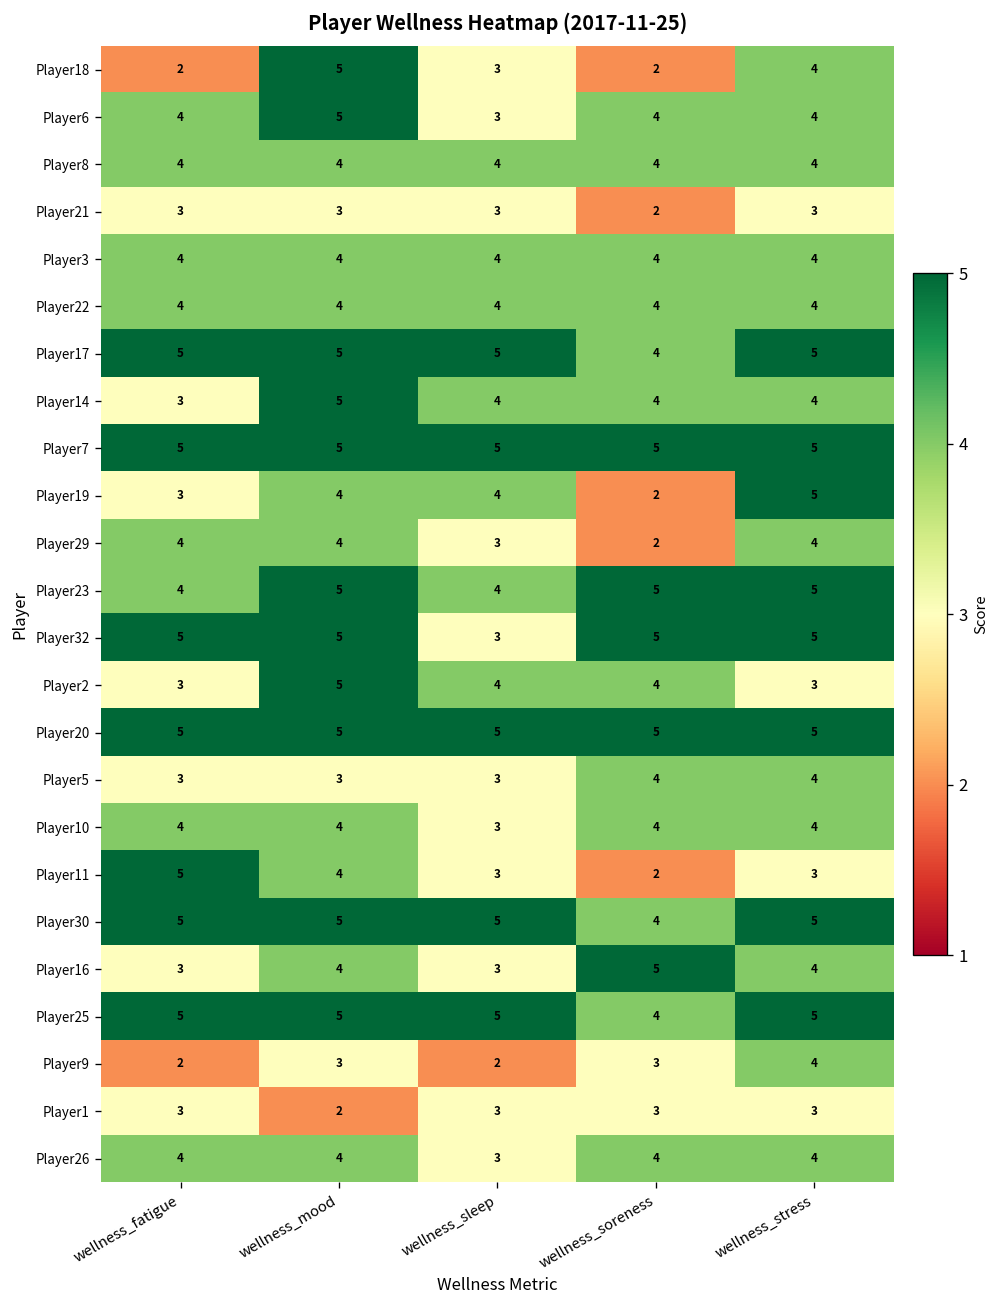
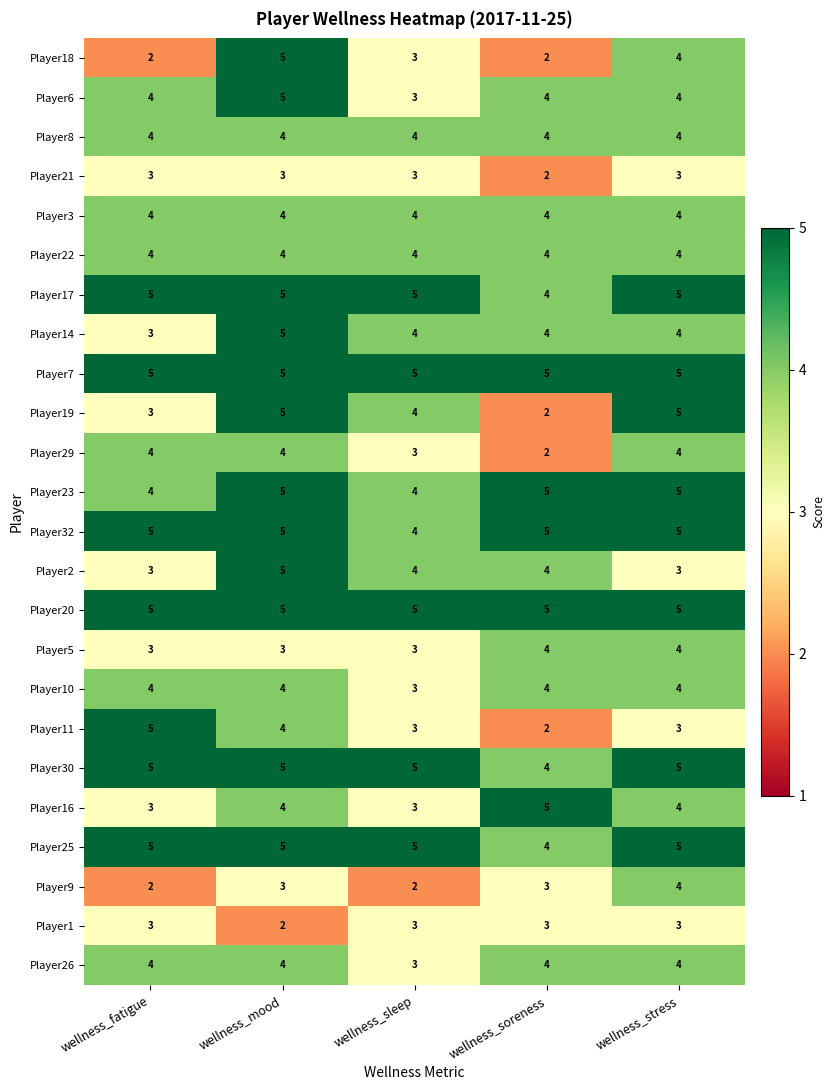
  {
    "Player18": {
      "wellness_fatigue": 2,
      "wellness_mood": 5,
      "wellness_sleep": 3,
      "wellness_soreness": 2,
      "wellness_stress": 4
    },
    "Player6": {
      "wellness_fatigue": 4,
      "wellness_mood": 5,
      "wellness_sleep": 3,
      "wellness_soreness": 4,
      "wellness_stress": 4
    },
    "Player8": {
      "wellness_fatigue": 4,
      "wellness_mood": 4,
      "wellness_sleep": 4,
      "wellness_soreness": 4,
      "wellness_stress": 4
    },
    "Player21": {
      "wellness_fatigue": 3,
      "wellness_mood": 3,
      "wellness_sleep": 3,
      "wellness_soreness": 2,
      "wellness_stress": 3
    },
    "Player3": {
      "wellness_fatigue": 4,
      "wellness_mood": 4,
      "wellness_sleep": 4,
      "wellness_soreness": 4,
      "wellness_stress": 4
    },
    "Player22": {
      "wellness_fatigue": 4,
      "wellness_mood": 4,
      "wellness_sleep": 4,
      "wellness_soreness": 4,
      "wellness_stress": 4
    },
    "Player17": {
      "wellness_fatigue": 5,
      "wellness_mood": 5,
      "wellness_sleep": 5,
      "wellness_soreness": 4,
      "wellness_stress": 5
    },
    "Player14": {
      "wellness_fatigue": 3,
      "wellness_mood": 5,
      "wellness_sleep": 4,
      "wellness_soreness": 4,
      "wellness_stress": 4
    },
    "Player7": {
      "wellness_fatigue": 5,
      "wellness_mood": 5,
      "wellness_sleep": 5,
      "wellness_soreness": 5,
      "wellness_stress": 5
    },
    "Player19": {
      "wellness_fatigue": 3,
-     "wellness_mood": 4,
+     "wellness_mood": 5,
      "wellness_sleep": 4,
      "wellness_soreness": 2,
      "wellness_stress": 5
    },
    "Player29": {
      "wellness_fatigue": 4,
      "wellness_mood": 4,
      "wellness_sleep": 3,
      "wellness_soreness": 2,
      "wellness_stress": 4
    },
    "Player23": {
      "wellness_fatigue": 4,
      "wellness_mood": 5,
      "wellness_sleep": 4,
      "wellness_soreness": 5,
      "wellness_stress": 5
    },
    "Player32": {
      "wellness_fatigue": 5,
      "wellness_mood": 5,
-     "wellness_sleep": 3,
+     "wellness_sleep": 4,
      "wellness_soreness": 5,
      "wellness_stress": 5
    },
    "Player2": {
      "wellness_fatigue": 3,
      "wellness_mood": 5,
      "wellness_sleep": 4,
      "wellness_soreness": 4,
      "wellness_stress": 3
    },
    "Player20": {
      "wellness_fatigue": 5,
      "wellness_mood": 5,
      "wellness_sleep": 5,
      "wellness_soreness": 5,
      "wellness_stress": 5
    },
    "Player5": {
      "wellness_fatigue": 3,
      "wellness_mood": 3,
      "wellness_sleep": 3,
      "wellness_soreness": 4,
      "wellness_stress": 4
    },
    "Player10": {
      "wellness_fatigue": 4,
      "wellness_mood": 4,
      "wellness_sleep": 3,
      "wellness_soreness": 4,
      "wellness_stress": 4
    },
    "Player11": {
      "wellness_fatigue": 5,
      "wellness_mood": 4,
      "wellness_sleep": 3,
      "wellness_soreness": 2,
      "wellness_stress": 3
    },
    "Player30": {
      "wellness_fatigue": 5,
      "wellness_mood": 5,
      "wellness_sleep": 5,
      "wellness_soreness": 4,
      "wellness_stress": 5
    },
    "Player16": {
      "wellness_fatigue": 3,
      "wellness_mood": 4,
      "wellness_sleep": 3,
      "wellness_soreness": 5,
      "wellness_stress": 4
    },
    "Player25": {
      "wellness_fatigue": 5,
      "wellness_mood": 5,
      "wellness_sleep": 5,
      "wellness_soreness": 4,
      "wellness_stress": 5
    },
    "Player9": {
      "wellness_fatigue": 2,
      "wellness_mood": 3,
      "wellness_sleep": 2,
      "wellness_soreness": 3,
      "wellness_stress": 4
    },
    "Player1": {
      "wellness_fatigue": 3,
      "wellness_mood": 2,
      "wellness_sleep": 3,
      "wellness_soreness": 3,
      "wellness_stress": 3
    },
    "Player26": {
      "wellness_fatigue": 4,
      "wellness_mood": 4,
      "wellness_sleep": 3,
      "wellness_soreness": 4,
      "wellness_stress": 4
    }
  }
